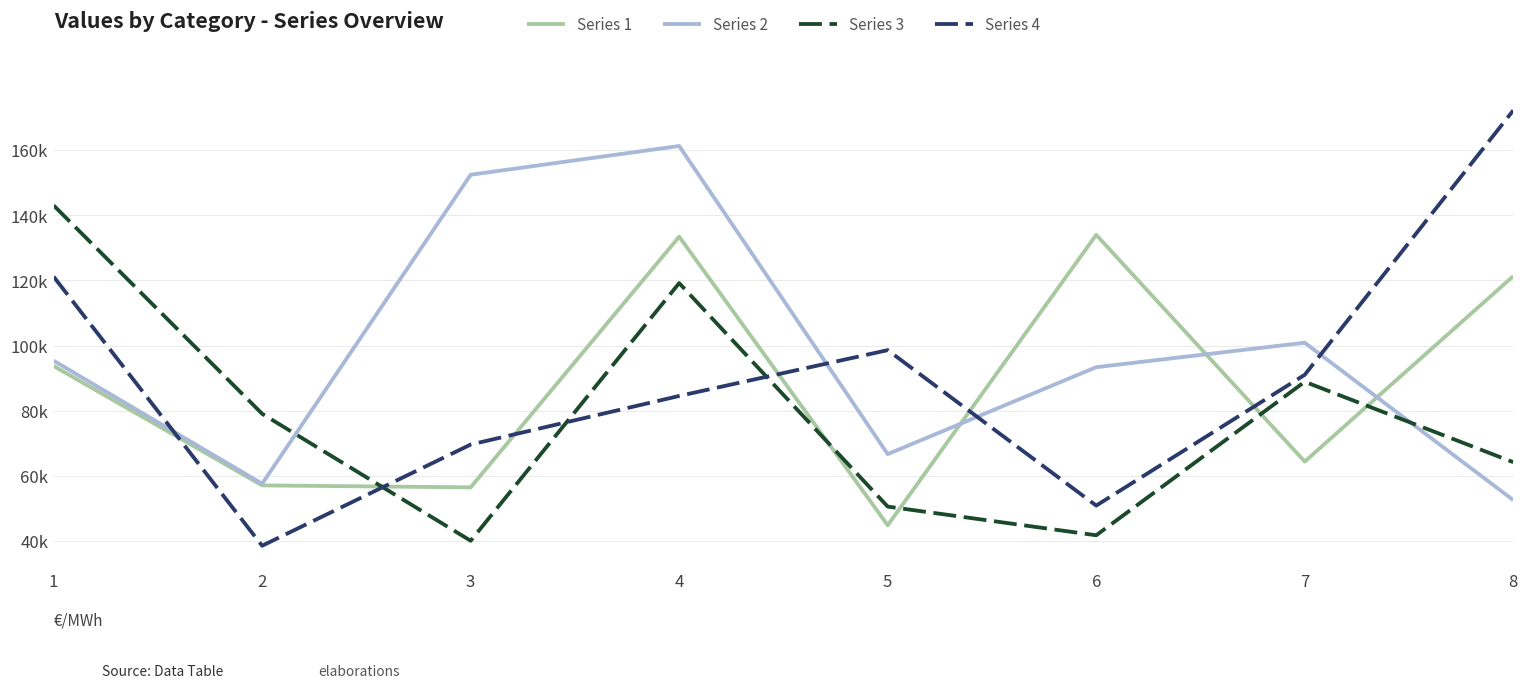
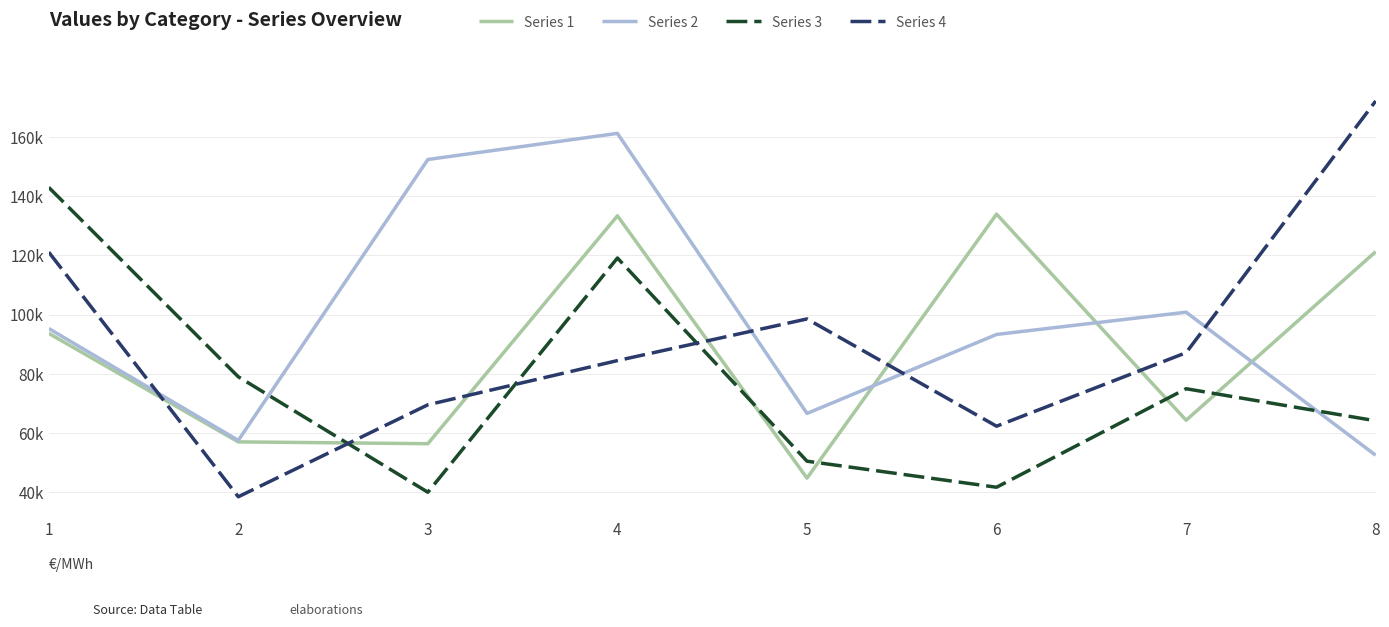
  {
    "Series 3": {
      "1": 143000,
      "2": 79000,
      "3": 40000,
      "4": 119000,
      "5": 51000,
      "6": 42000,
-     "7": 89000,
+     "7": 75000,
      "8": 64000
    },
    "Series 4": {
      "1": 121000,
      "2": 39000,
      "3": 70000,
      "4": 85000,
      "5": 99000,
-     "6": 51000,
-     "7": 91000,
+     "6": 62000,
+     "7": 87000,
      "8": 172000
    }
  }
